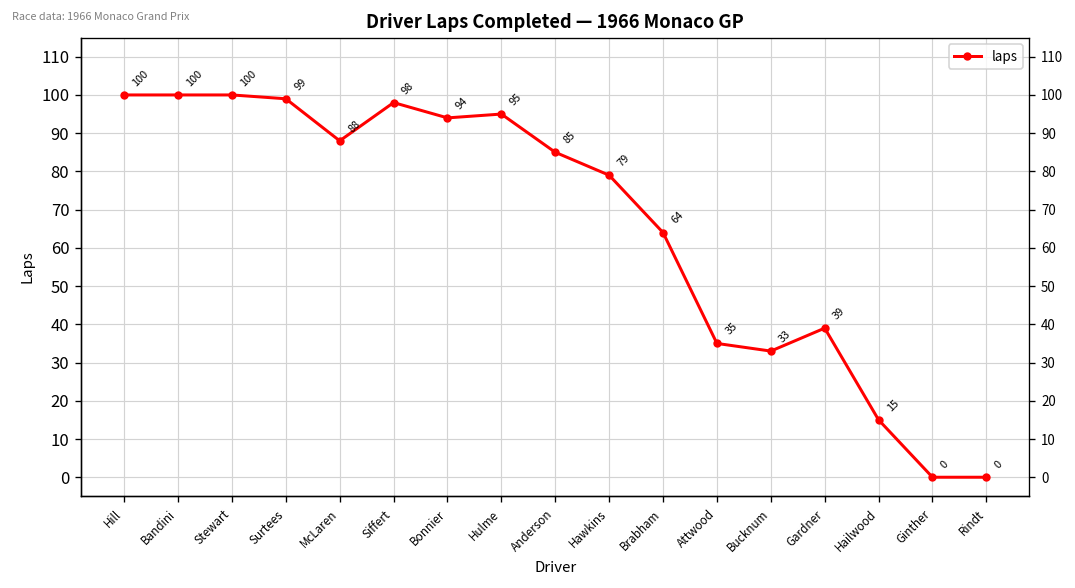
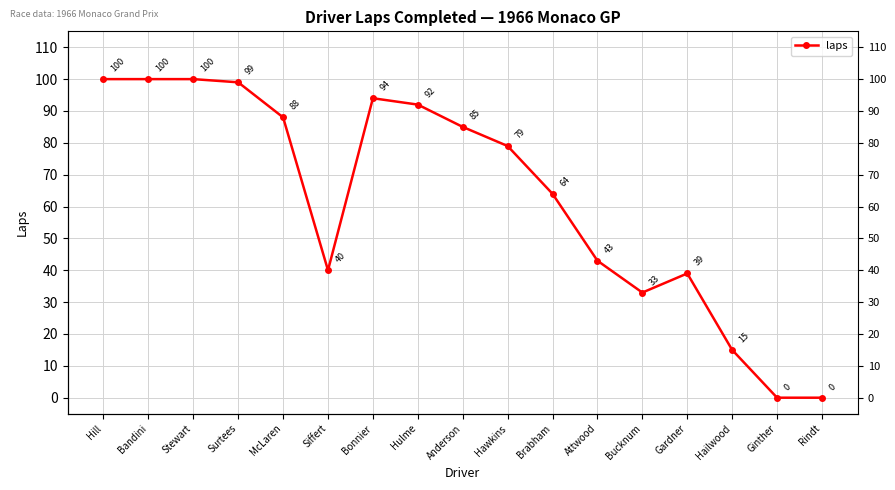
  {
    "Hill": 100,
    "Bandini": 100,
    "Stewart": 100,
    "Surtees": 99,
    "McLaren": 88,
-   "Siffert": 98,
+   "Siffert": 40,
    "Bonnier": 94,
-   "Hulme": 95,
+   "Hulme": 92,
    "Anderson": 85,
    "Hawkins": 79,
    "Brabham": 64,
-   "Attwood": 35,
+   "Attwood": 43,
    "Bucknum": 33,
    "Gardner": 39,
    "Hailwood": 15,
    "Ginther": 0,
    "Rindt": 0
  }
